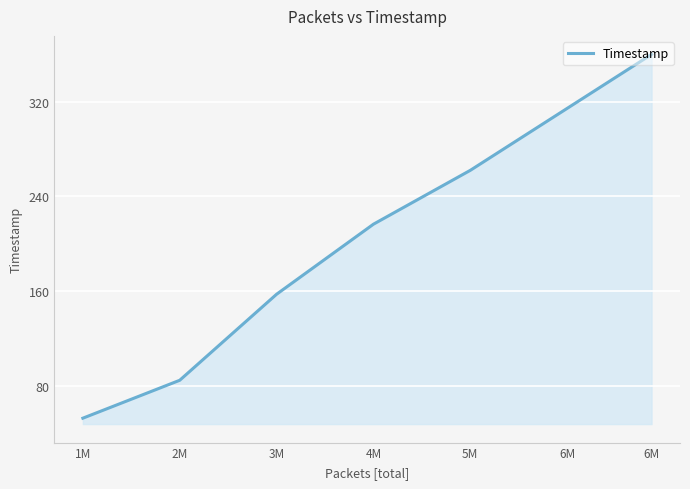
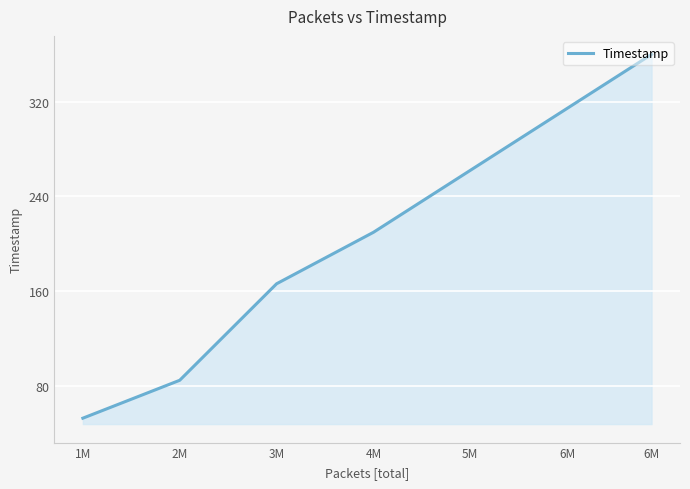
  {
    "1M": 52,
    "2M": 84,
-   "3M": 157,
-   "4M": 216,
+   "3M": 166,
+   "4M": 210,
    "5M": 262
  }
